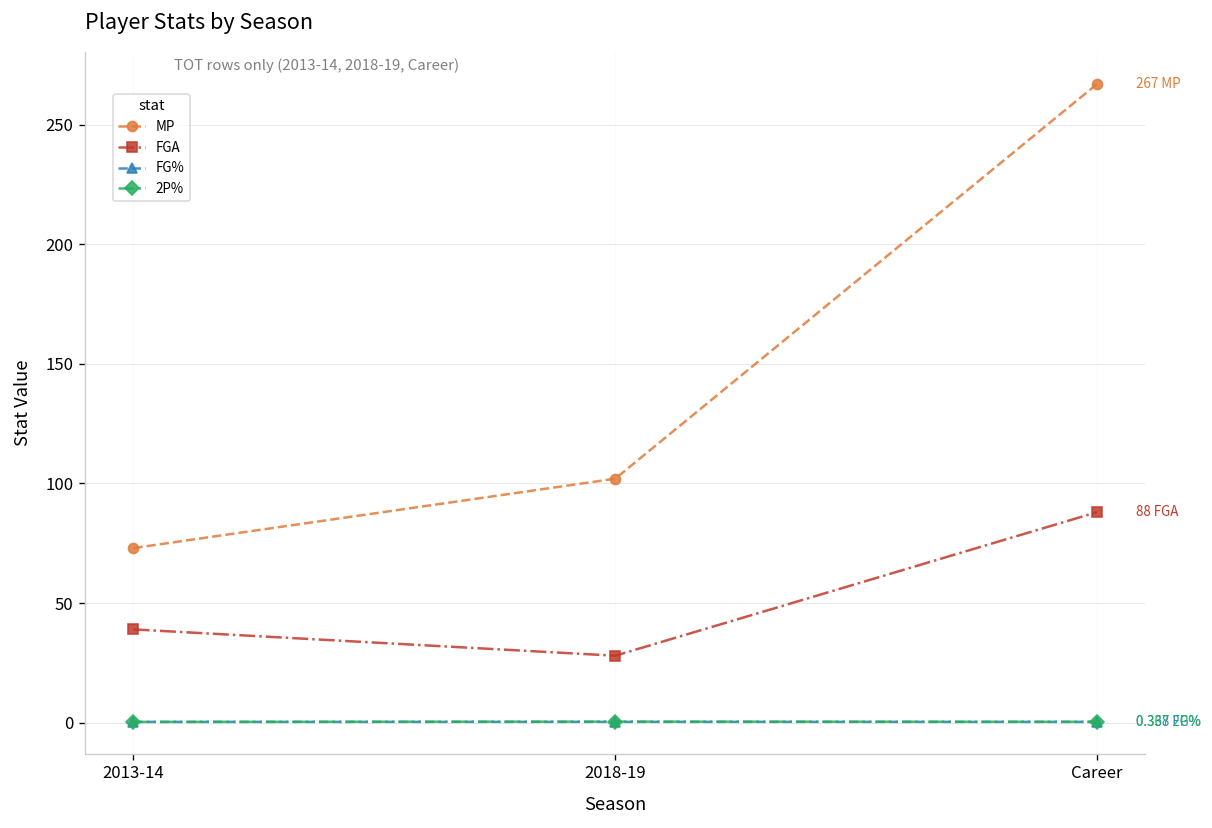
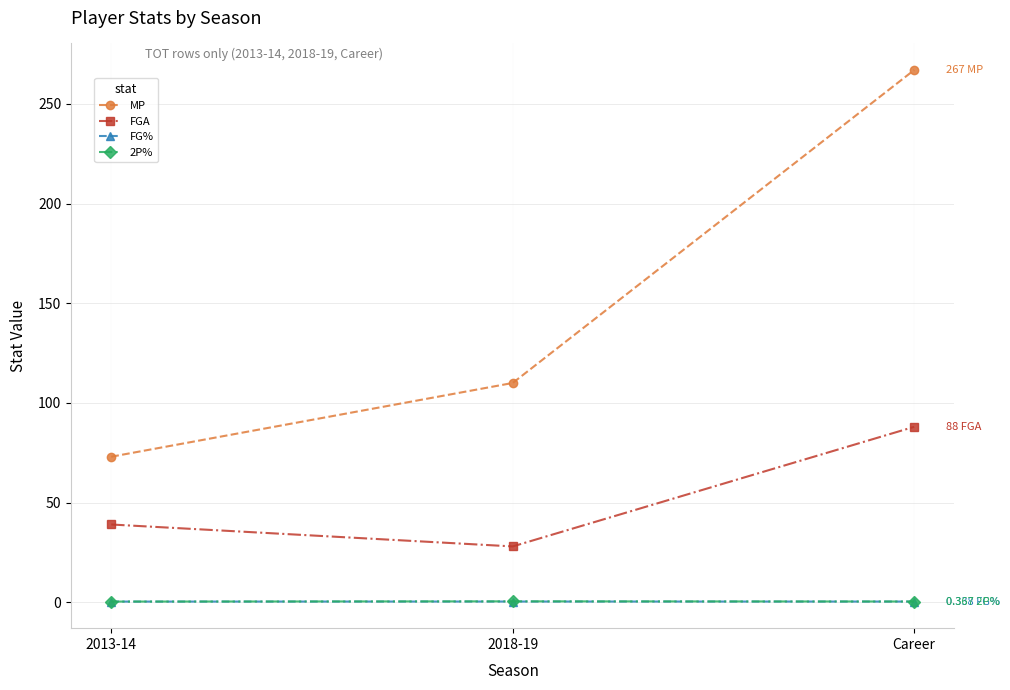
  {
    "MP": {
      "2013-14": 73,
-     "2018-19": 102,
+     "2018-19": 110,
      "Career": 267
    },
    "FGA": {
      "2013-14": 39,
      "2018-19": 28,
      "Career": 88
    }
  }
